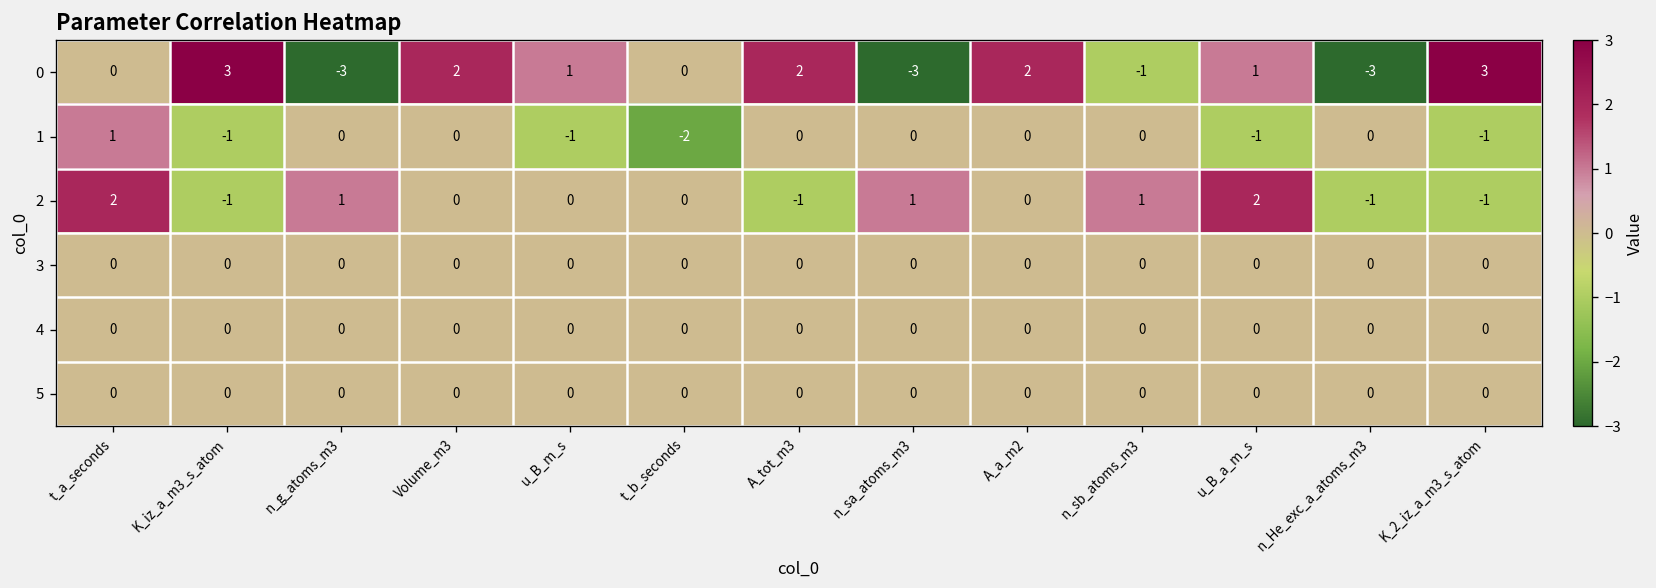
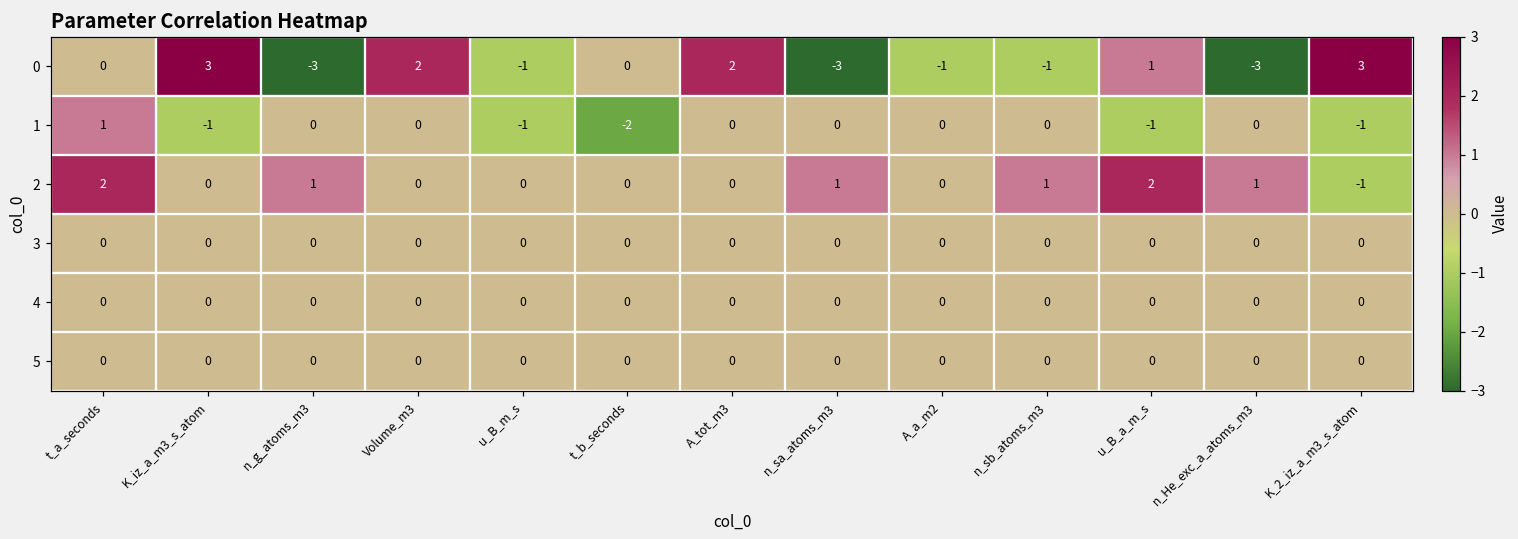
  {
    "0": {
      "t_a_seconds": 0,
      "K_iz_a_m3_s_atom": 3,
      "n_g_atoms_m3": -3,
      "Volume_m3": 2,
-     "u_B_m_s": 1,
+     "u_B_m_s": -1,
      "t_b_seconds": 0,
      "A_tot_m3": 2,
      "n_sa_atoms_m3": -3,
-     "A_a_m2": 2,
+     "A_a_m2": -1,
      "n_sb_atoms_m3": -1,
      "u_B_a_m_s": 1,
      "n_He_exc_a_atoms_m3": -3,
      "K_2_iz_a_m3_s_atom": 3
    },
    "1": {
      "t_a_seconds": 1,
      "K_iz_a_m3_s_atom": -1,
      "n_g_atoms_m3": 0,
      "Volume_m3": 0,
      "u_B_m_s": -1,
      "t_b_seconds": -2,
      "A_tot_m3": 0,
      "n_sa_atoms_m3": 0,
      "A_a_m2": 0,
      "n_sb_atoms_m3": 0,
      "u_B_a_m_s": -1,
      "n_He_exc_a_atoms_m3": 0,
      "K_2_iz_a_m3_s_atom": -1
    },
    "2": {
      "t_a_seconds": 2,
-     "K_iz_a_m3_s_atom": -1,
+     "K_iz_a_m3_s_atom": 0,
      "n_g_atoms_m3": 1,
      "Volume_m3": 0,
      "u_B_m_s": 0,
      "t_b_seconds": 0,
-     "A_tot_m3": -1,
+     "A_tot_m3": 0,
      "n_sa_atoms_m3": 1,
      "A_a_m2": 0,
      "n_sb_atoms_m3": 1,
      "u_B_a_m_s": 2,
-     "n_He_exc_a_atoms_m3": -1,
+     "n_He_exc_a_atoms_m3": 1,
      "K_2_iz_a_m3_s_atom": -1
    },
    "3": {
      "t_a_seconds": 0,
      "K_iz_a_m3_s_atom": 0,
      "n_g_atoms_m3": 0,
      "Volume_m3": 0,
      "u_B_m_s": 0,
      "t_b_seconds": 0,
      "A_tot_m3": 0,
      "n_sa_atoms_m3": 0,
      "A_a_m2": 0,
      "n_sb_atoms_m3": 0,
      "u_B_a_m_s": 0,
      "n_He_exc_a_atoms_m3": 0,
      "K_2_iz_a_m3_s_atom": 0
    },
    "4": {
      "t_a_seconds": 0,
      "K_iz_a_m3_s_atom": 0,
      "n_g_atoms_m3": 0,
      "Volume_m3": 0,
      "u_B_m_s": 0,
      "t_b_seconds": 0,
      "A_tot_m3": 0,
      "n_sa_atoms_m3": 0,
      "A_a_m2": 0,
      "n_sb_atoms_m3": 0,
      "u_B_a_m_s": 0,
      "n_He_exc_a_atoms_m3": 0,
      "K_2_iz_a_m3_s_atom": 0
    },
    "5": {
      "t_a_seconds": 0,
      "K_iz_a_m3_s_atom": 0,
      "n_g_atoms_m3": 0,
      "Volume_m3": 0,
      "u_B_m_s": 0,
      "t_b_seconds": 0,
      "A_tot_m3": 0,
      "n_sa_atoms_m3": 0,
      "A_a_m2": 0,
      "n_sb_atoms_m3": 0,
      "u_B_a_m_s": 0,
      "n_He_exc_a_atoms_m3": 0,
      "K_2_iz_a_m3_s_atom": 0
    }
  }
